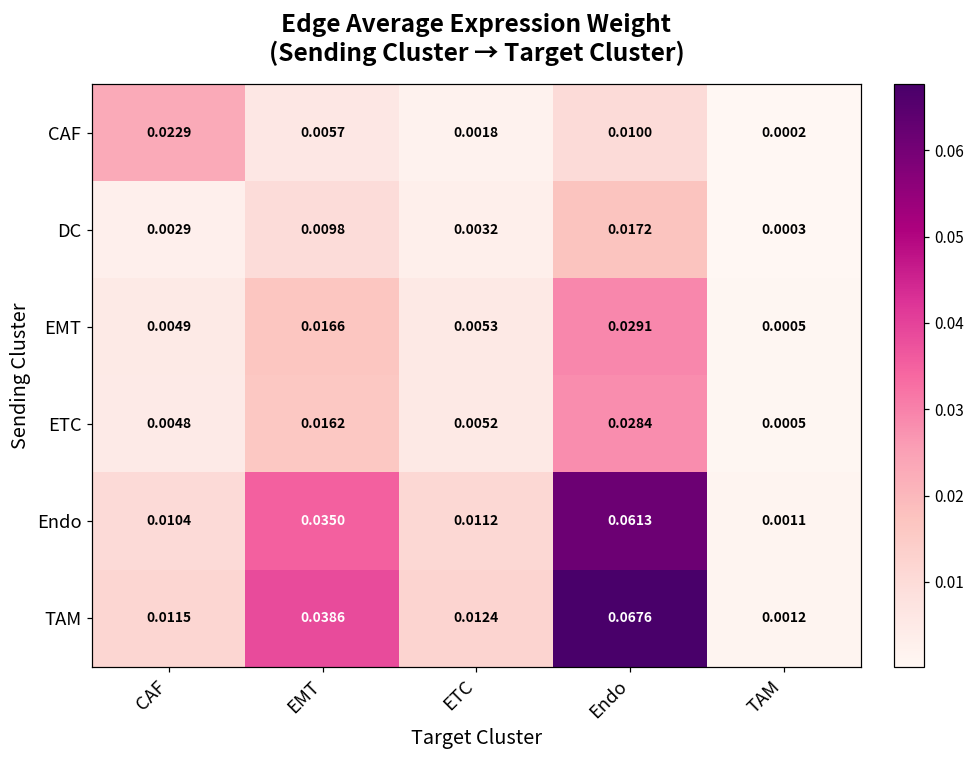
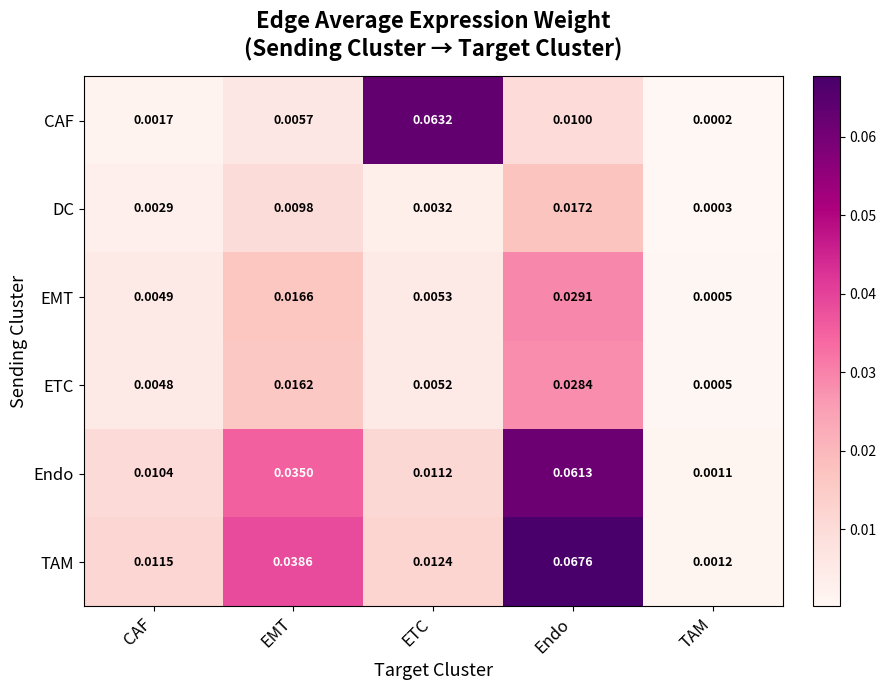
  {
    "CAF": {
-     "CAF": 0.0229,
+     "CAF": 0.0017,
      "EMT": 0.0057,
-     "ETC": 0.0018,
+     "ETC": 0.0632,
      "Endo": 0.0100,
      "TAM": 0.0002
    },
    "DC": {
      "CAF": 0.0029,
      "EMT": 0.0098,
      "ETC": 0.0032,
      "Endo": 0.0172,
      "TAM": 0.0003
    },
    "EMT": {
      "CAF": 0.0049,
      "EMT": 0.0166,
      "ETC": 0.0053,
      "Endo": 0.0291,
      "TAM": 0.0005
    },
    "ETC": {
      "CAF": 0.0048,
      "EMT": 0.0162,
      "ETC": 0.0052,
      "Endo": 0.0284,
      "TAM": 0.0005
    },
    "Endo": {
      "CAF": 0.0104,
      "EMT": 0.0350,
      "ETC": 0.0112,
      "Endo": 0.0613,
      "TAM": 0.0011
    },
    "TAM": {
      "CAF": 0.0115,
      "EMT": 0.0386,
      "ETC": 0.0124,
      "Endo": 0.0676,
      "TAM": 0.0012
    }
  }
